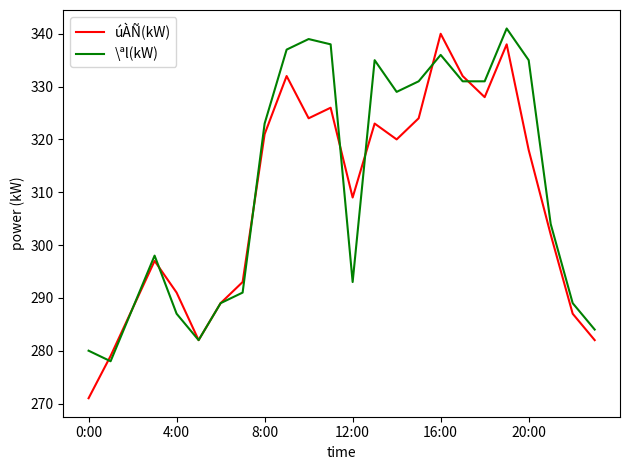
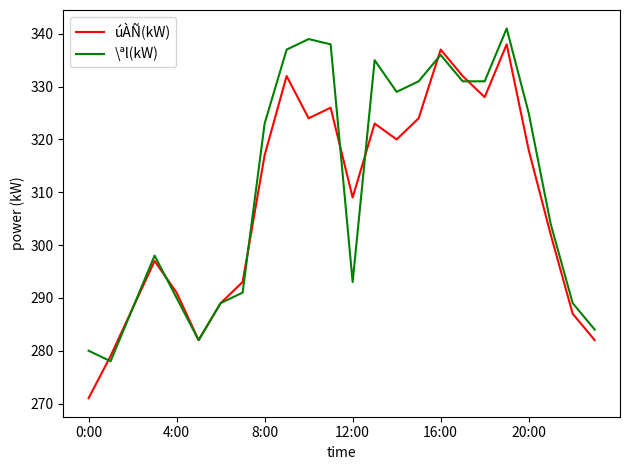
  {
    "úÀÑ(kW)": {
      "0:00": 271,
      "4:00": 291,
-     "8:00": 321,
+     "8:00": 317,
      "12:00": 309,
-     "16:00": 340,
+     "16:00": 337,
      "20:00": 318
    },
    "\\ªl(kW)": {
      "0:00": 280,
-     "4:00": 287,
+     "4:00": 290,
      "8:00": 323,
      "12:00": 293,
      "16:00": 336,
-     "20:00": 335
+     "20:00": 325
    }
  }
